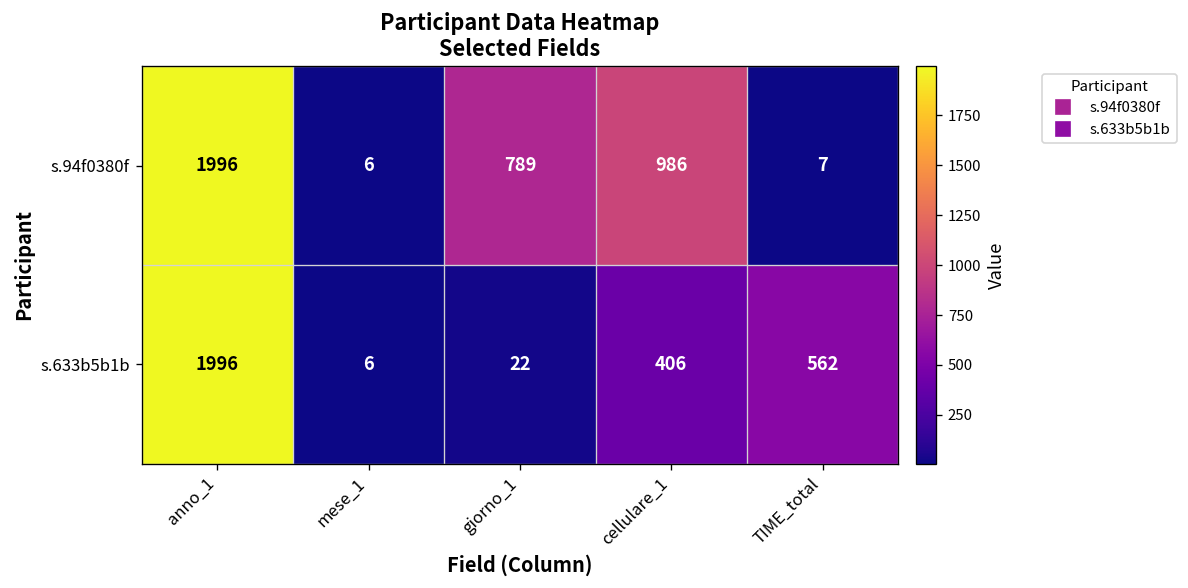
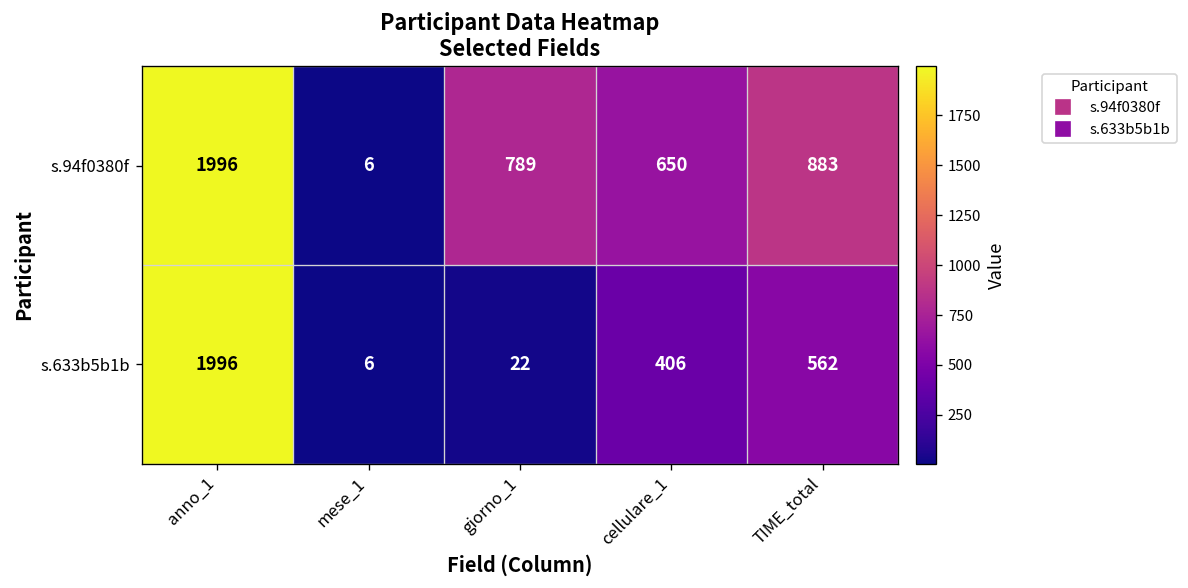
  {
    "s.94f0380f": {
      "anno_1": 1996,
      "mese_1": 6,
      "giorno_1": 789,
-     "cellulare_1": 986,
-     "TIME_total": 7
+     "cellulare_1": 650,
+     "TIME_total": 883
    },
    "s.633b5b1b": {
      "anno_1": 1996,
      "mese_1": 6,
      "giorno_1": 22,
      "cellulare_1": 406,
      "TIME_total": 562
    }
  }
